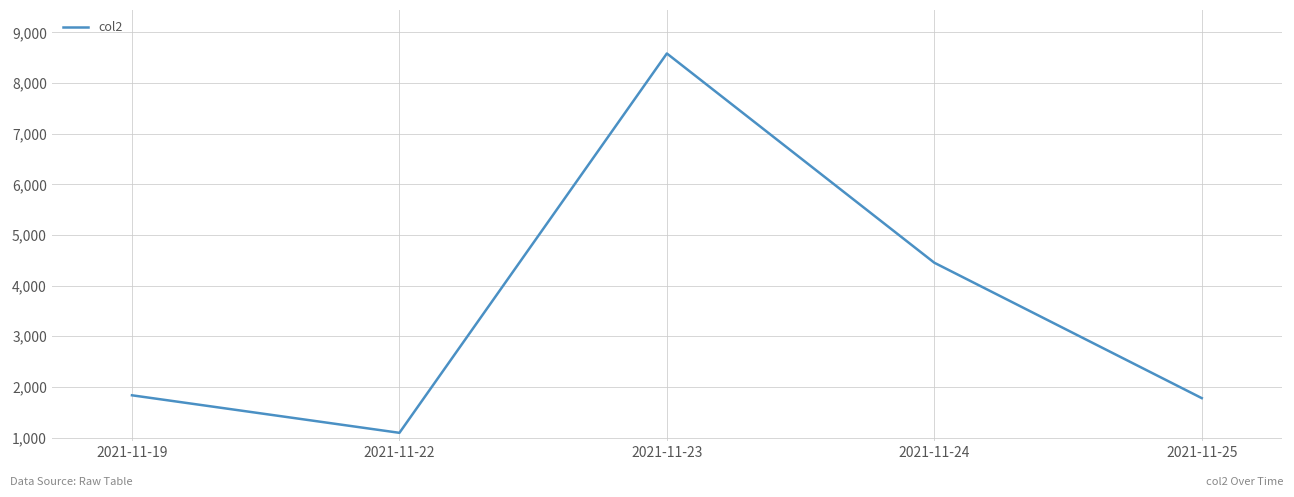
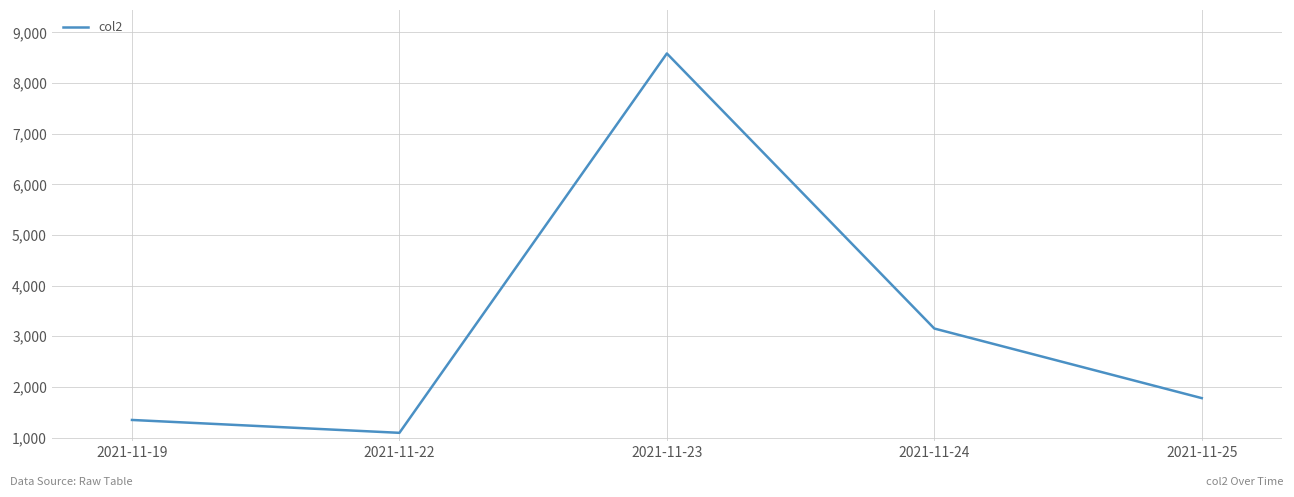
  {
-   "2021-11-19": "1,800",
+   "2021-11-19": "1,300",
    "2021-11-22": "1,100",
    "2021-11-23": "8,600",
-   "2021-11-24": "4,500",
+   "2021-11-24": "3,200",
    "2021-11-25": "1,800"
  }
